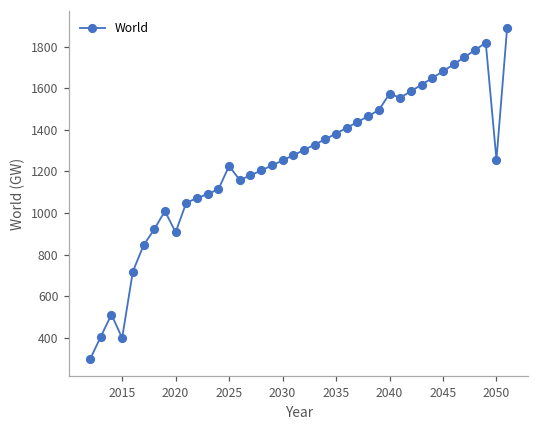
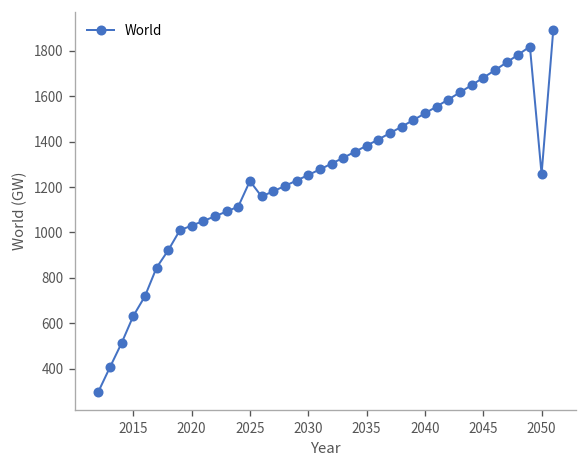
  {
-   "2015": 400,
-   "2020": 910,
+   "2015": 630,
+   "2020": 1030,
    "2025": 1230,
    "2030": 1250,
    "2035": 1380,
-   "2040": 1570,
+   "2040": 1520,
    "2045": 1680,
    "2050": 1260
  }
